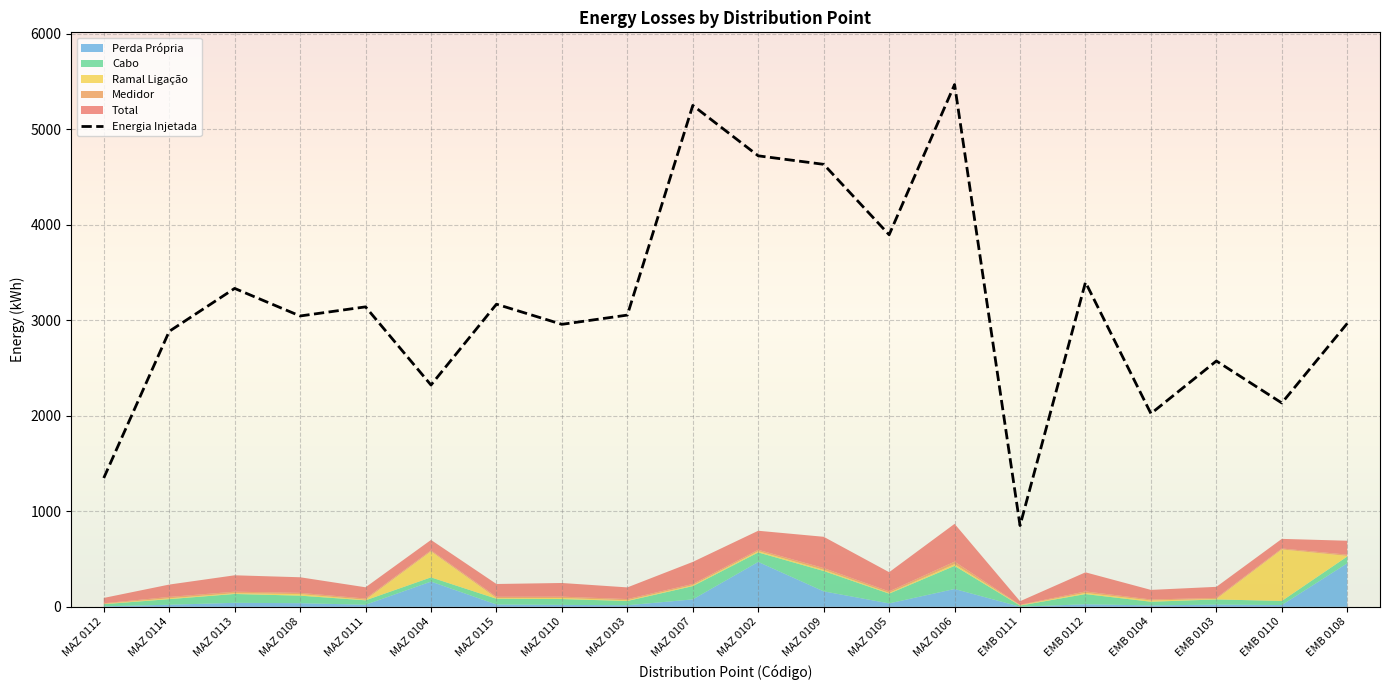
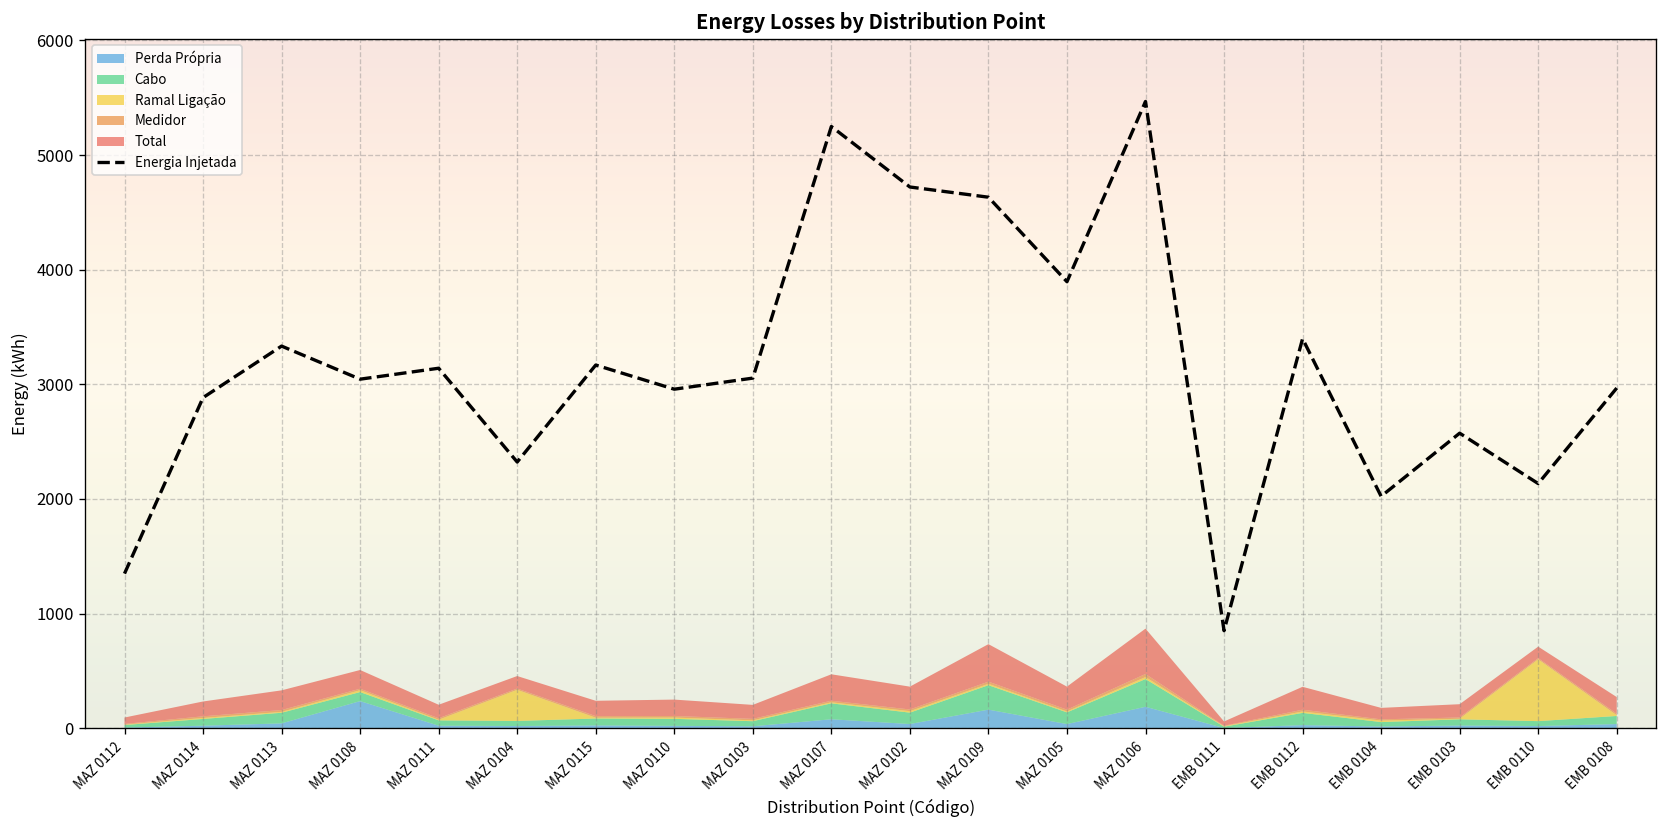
  {
    "Energia Injetada": {
      "MAZ 0112": 1300,
      "MAZ 0114": 2900,
      "MAZ 0113": 3300,
      "MAZ 0108": 3000,
      "MAZ 0111": 3100,
      "MAZ 0104": 2300,
      "MAZ 0115": 3200,
      "MAZ 0110": 3000,
      "MAZ 0103": 3100,
      "MAZ 0107": 5200,
      "MAZ 0102": 4700,
      "MAZ 0109": 4600,
      "MAZ 0105": 3900,
      "MAZ 0106": 5500,
      "EMB 0111": 900,
      "EMB 0112": 3400,
      "EMB 0104": 2000,
      "EMB 0103": 2600,
      "EMB 0110": 2100,
      "EMB 0108": 3000
    },
    "Perda Própria": {
      "MAZ 0113": 0,
-     "MAZ 0108": 0,
-     "MAZ 0104": 300,
+     "MAZ 0108": 200,
+     "MAZ 0104": 0,
      "MAZ 0107": 100,
-     "MAZ 0102": 500,
+     "MAZ 0102": 0,
      "MAZ 0109": 200,
      "MAZ 0105": 0,
      "MAZ 0106": 200,
      "EMB 0112": 0,
-     "EMB 0108": 500
+     "EMB 0108": 0
    },
    "Cabo": {
      "MAZ 0104": 0,
      "EMB 0110": 0
    }
  }
